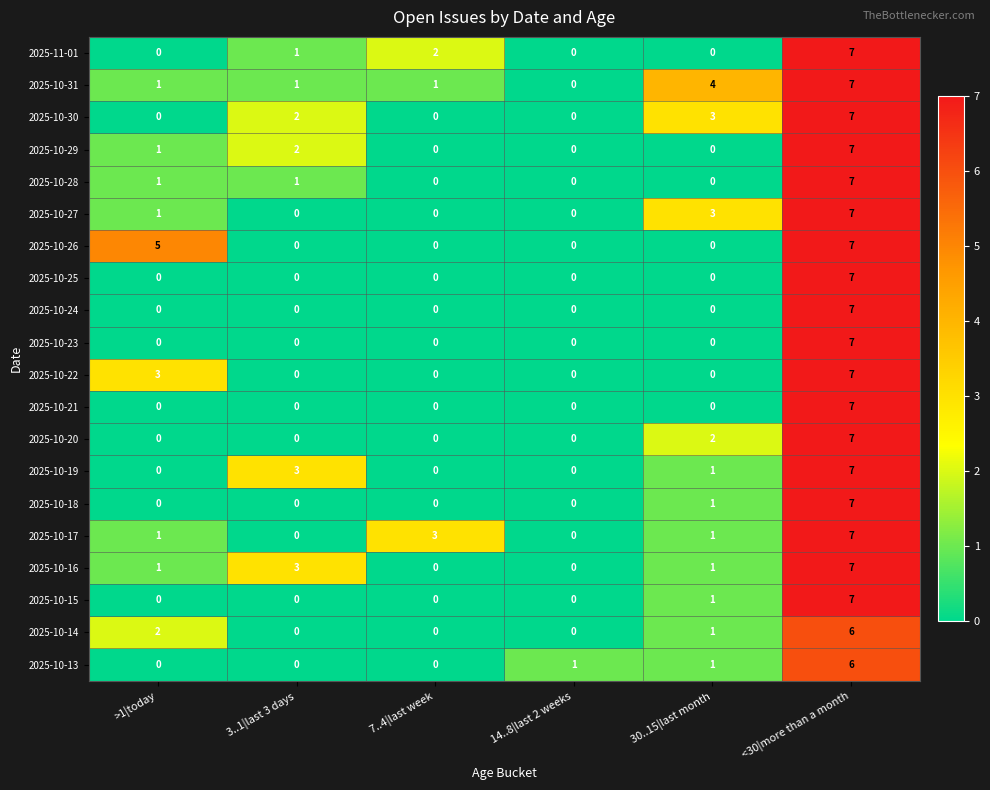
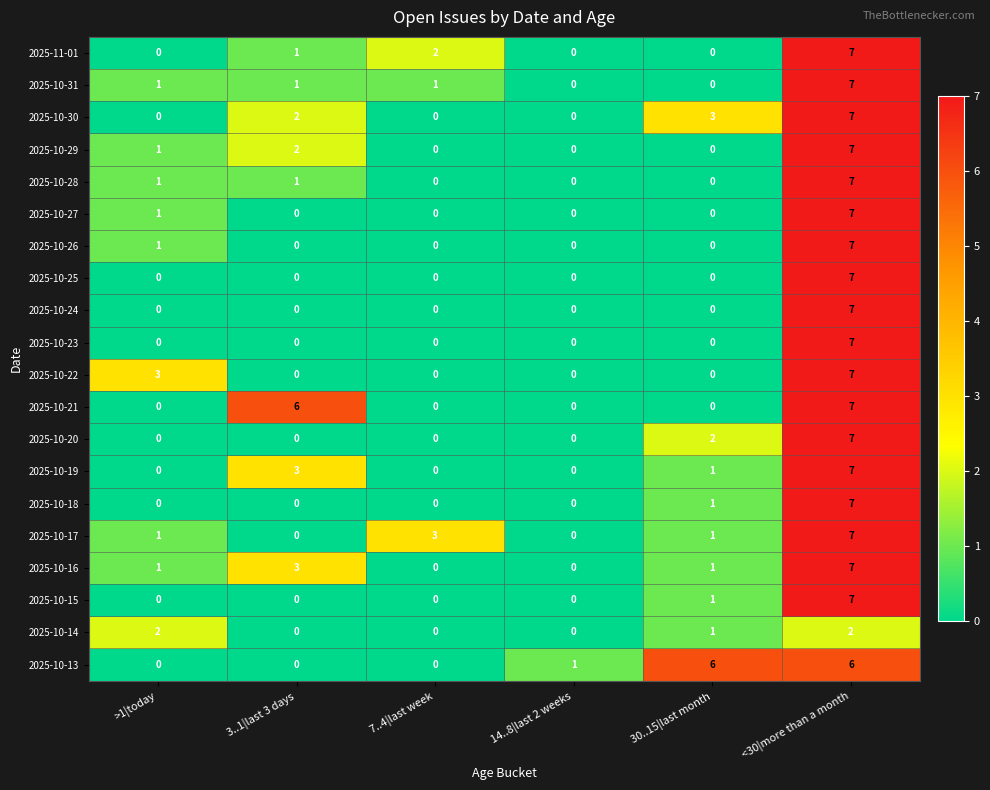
  {
    "2025-11-01": {
      ">1|today": 0,
      "3..1|last 3 days": 1,
      "7..4|last week": 2,
      "14..8|last 2 weeks": 0,
      "30..15|last month": 0,
      "<30|more than a month": 7
    },
    "2025-10-31": {
      ">1|today": 1,
      "3..1|last 3 days": 1,
      "7..4|last week": 1,
      "14..8|last 2 weeks": 0,
-     "30..15|last month": 4,
+     "30..15|last month": 0,
      "<30|more than a month": 7
    },
    "2025-10-30": {
      ">1|today": 0,
      "3..1|last 3 days": 2,
      "7..4|last week": 0,
      "14..8|last 2 weeks": 0,
      "30..15|last month": 3,
      "<30|more than a month": 7
    },
    "2025-10-29": {
      ">1|today": 1,
      "3..1|last 3 days": 2,
      "7..4|last week": 0,
      "14..8|last 2 weeks": 0,
      "30..15|last month": 0,
      "<30|more than a month": 7
    },
    "2025-10-28": {
      ">1|today": 1,
      "3..1|last 3 days": 1,
      "7..4|last week": 0,
      "14..8|last 2 weeks": 0,
      "30..15|last month": 0,
      "<30|more than a month": 7
    },
    "2025-10-27": {
      ">1|today": 1,
      "3..1|last 3 days": 0,
      "7..4|last week": 0,
      "14..8|last 2 weeks": 0,
-     "30..15|last month": 3,
+     "30..15|last month": 0,
      "<30|more than a month": 7
    },
    "2025-10-26": {
-     ">1|today": 5,
+     ">1|today": 1,
      "3..1|last 3 days": 0,
      "7..4|last week": 0,
      "14..8|last 2 weeks": 0,
      "30..15|last month": 0,
      "<30|more than a month": 7
    },
    "2025-10-25": {
      ">1|today": 0,
      "3..1|last 3 days": 0,
      "7..4|last week": 0,
      "14..8|last 2 weeks": 0,
      "30..15|last month": 0,
      "<30|more than a month": 7
    },
    "2025-10-24": {
      ">1|today": 0,
      "3..1|last 3 days": 0,
      "7..4|last week": 0,
      "14..8|last 2 weeks": 0,
      "30..15|last month": 0,
      "<30|more than a month": 7
    },
    "2025-10-23": {
      ">1|today": 0,
      "3..1|last 3 days": 0,
      "7..4|last week": 0,
      "14..8|last 2 weeks": 0,
      "30..15|last month": 0,
      "<30|more than a month": 7
    },
    "2025-10-22": {
      ">1|today": 3,
      "3..1|last 3 days": 0,
      "7..4|last week": 0,
      "14..8|last 2 weeks": 0,
      "30..15|last month": 0,
      "<30|more than a month": 7
    },
    "2025-10-21": {
      ">1|today": 0,
-     "3..1|last 3 days": 0,
+     "3..1|last 3 days": 6,
      "7..4|last week": 0,
      "14..8|last 2 weeks": 0,
      "30..15|last month": 0,
      "<30|more than a month": 7
    },
    "2025-10-20": {
      ">1|today": 0,
      "3..1|last 3 days": 0,
      "7..4|last week": 0,
      "14..8|last 2 weeks": 0,
      "30..15|last month": 2,
      "<30|more than a month": 7
    },
    "2025-10-19": {
      ">1|today": 0,
      "3..1|last 3 days": 3,
      "7..4|last week": 0,
      "14..8|last 2 weeks": 0,
      "30..15|last month": 1,
      "<30|more than a month": 7
    },
    "2025-10-18": {
      ">1|today": 0,
      "3..1|last 3 days": 0,
      "7..4|last week": 0,
      "14..8|last 2 weeks": 0,
      "30..15|last month": 1,
      "<30|more than a month": 7
    },
    "2025-10-17": {
      ">1|today": 1,
      "3..1|last 3 days": 0,
      "7..4|last week": 3,
      "14..8|last 2 weeks": 0,
      "30..15|last month": 1,
      "<30|more than a month": 7
    },
    "2025-10-16": {
      ">1|today": 1,
      "3..1|last 3 days": 3,
      "7..4|last week": 0,
      "14..8|last 2 weeks": 0,
      "30..15|last month": 1,
      "<30|more than a month": 7
    },
    "2025-10-15": {
      ">1|today": 0,
      "3..1|last 3 days": 0,
      "7..4|last week": 0,
      "14..8|last 2 weeks": 0,
      "30..15|last month": 1,
      "<30|more than a month": 7
    },
    "2025-10-14": {
      ">1|today": 2,
      "3..1|last 3 days": 0,
      "7..4|last week": 0,
      "14..8|last 2 weeks": 0,
      "30..15|last month": 1,
-     "<30|more than a month": 6
+     "<30|more than a month": 2
    },
    "2025-10-13": {
      ">1|today": 0,
      "3..1|last 3 days": 0,
      "7..4|last week": 0,
      "14..8|last 2 weeks": 1,
-     "30..15|last month": 1,
+     "30..15|last month": 6,
      "<30|more than a month": 6
    }
  }
